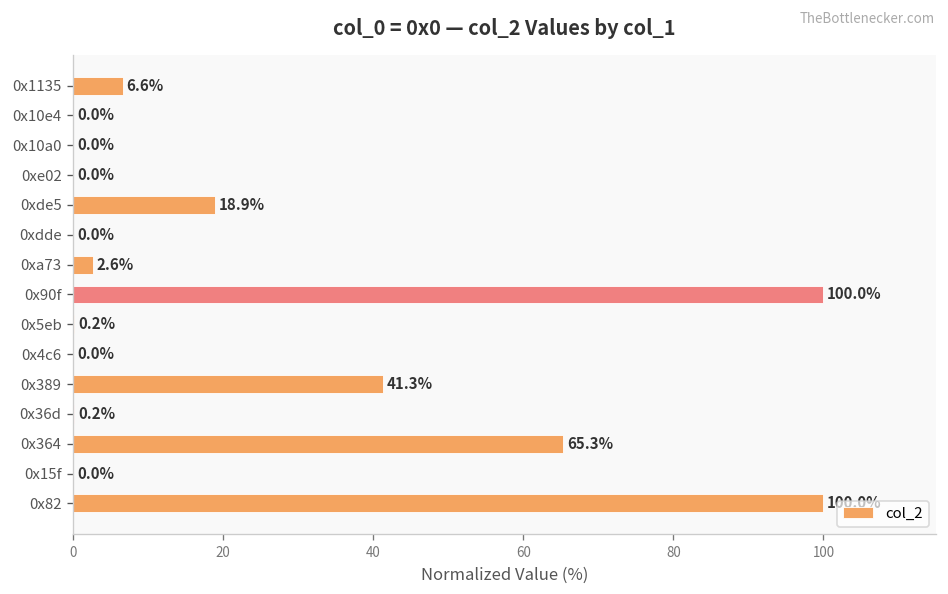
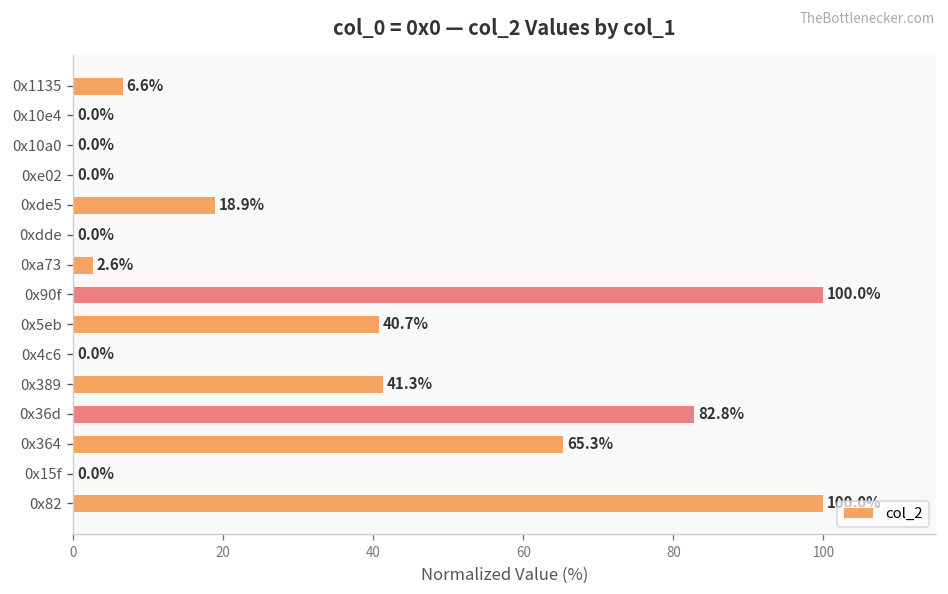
  {
    "0x1135": "6.6%",
    "0x10e4": "0.0%",
    "0x10a0": "0.0%",
    "0xe02": "0.0%",
    "0xde5": "18.9%",
    "0xdde": "0.0%",
    "0xa73": "2.6%",
    "0x90f": "100.0%",
-   "0x5eb": "0.2%",
+   "0x5eb": "40.7%",
    "0x4c6": "0.0%",
    "0x389": "41.3%",
-   "0x36d": "0.2%",
+   "0x36d": "82.8%",
    "0x364": "65.3%",
    "0x15f": "0.0%"
  }
